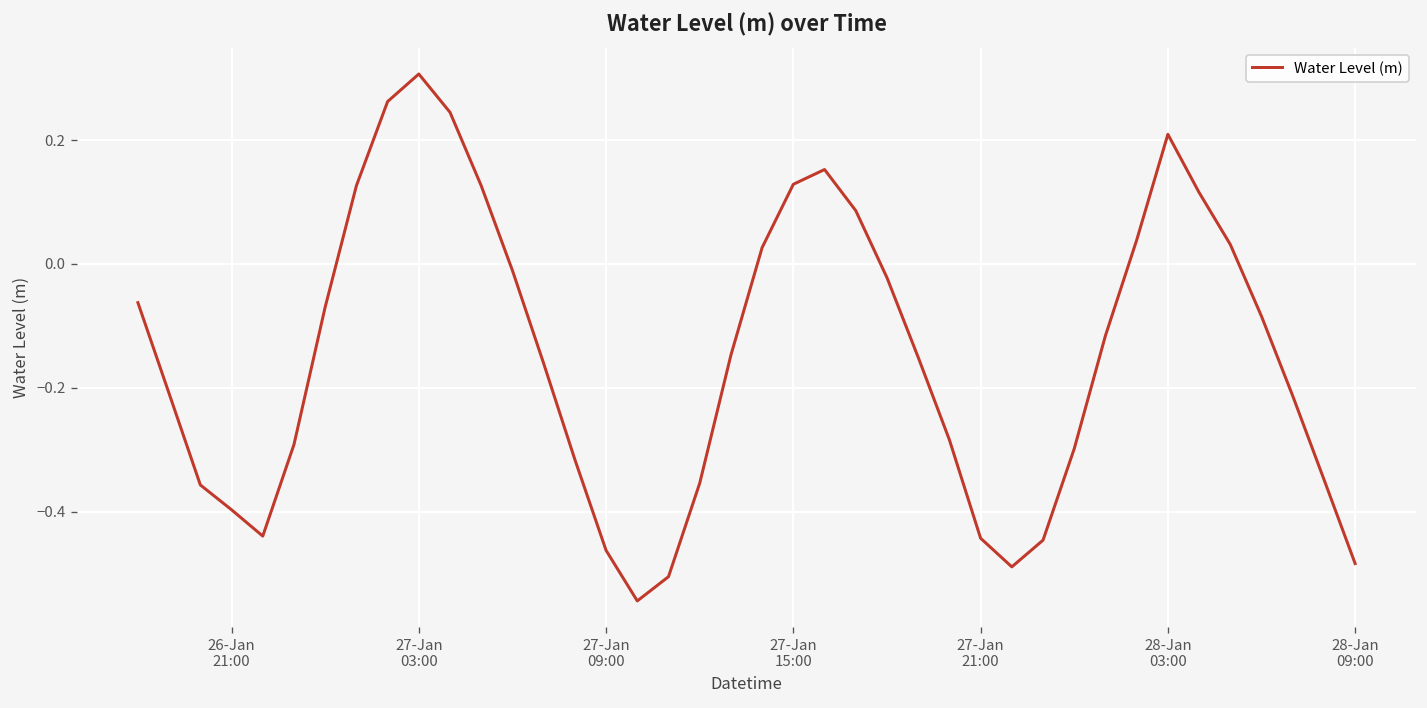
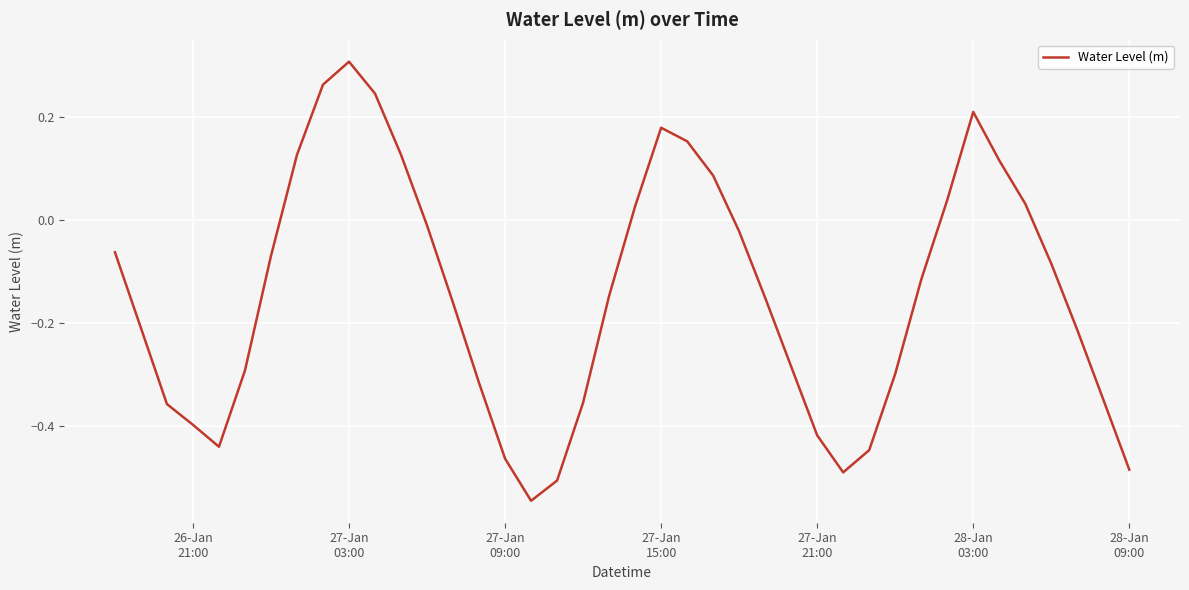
  {
    "26-Jan 21:00": -0.40,
    "27-Jan 03:00": 0.31,
    "27-Jan 09:00": -0.46,
-   "27-Jan 15:00": 0.13,
-   "27-Jan 21:00": -0.44,
+   "27-Jan 15:00": 0.18,
+   "27-Jan 21:00": -0.42,
    "28-Jan 03:00": 0.21,
    "28-Jan 09:00": -0.48
  }
